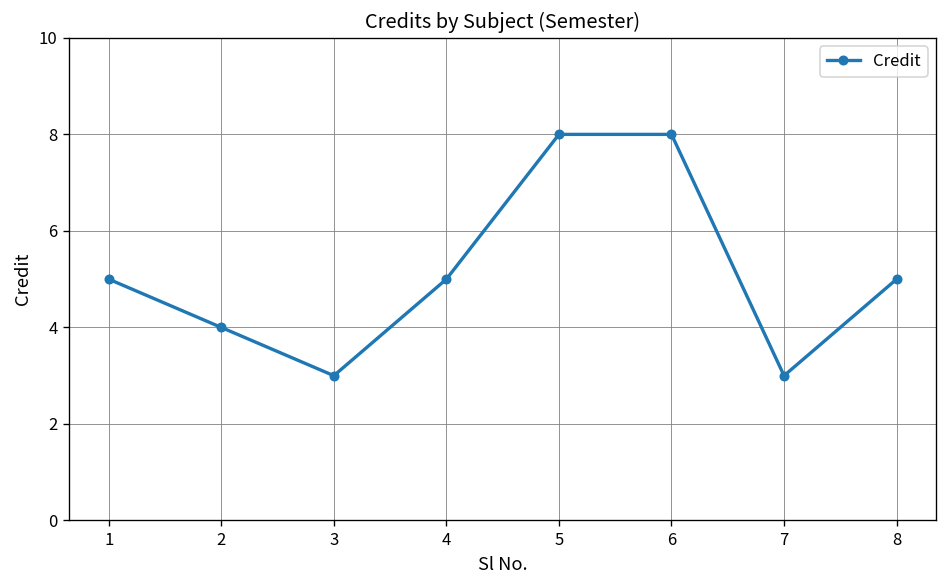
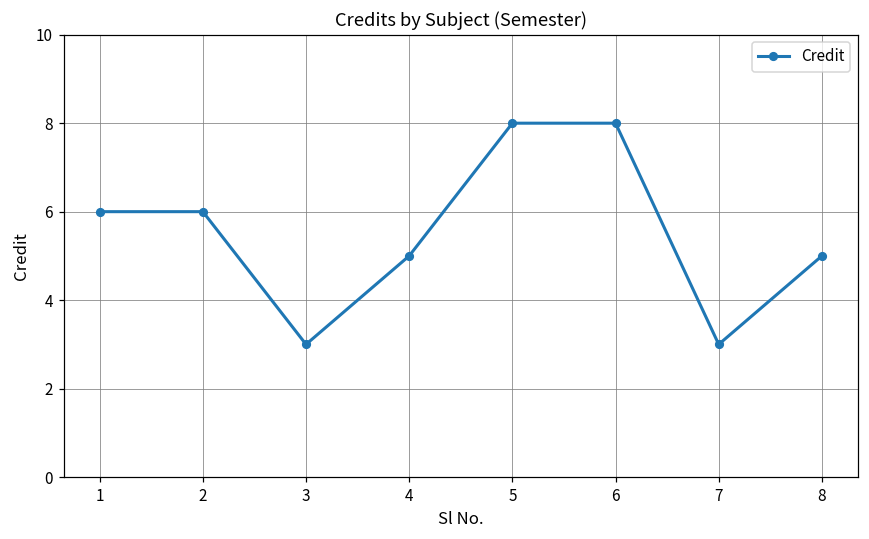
  {
-   "1": 5,
-   "2": 4,
+   "1": 6,
+   "2": 6,
    "3": 3,
    "4": 5,
    "5": 8,
    "6": 8,
    "7": 3,
    "8": 5
  }
